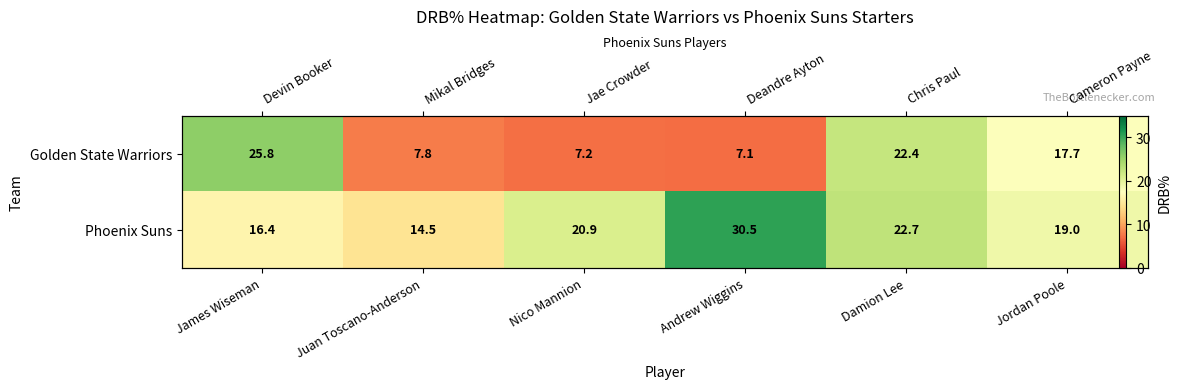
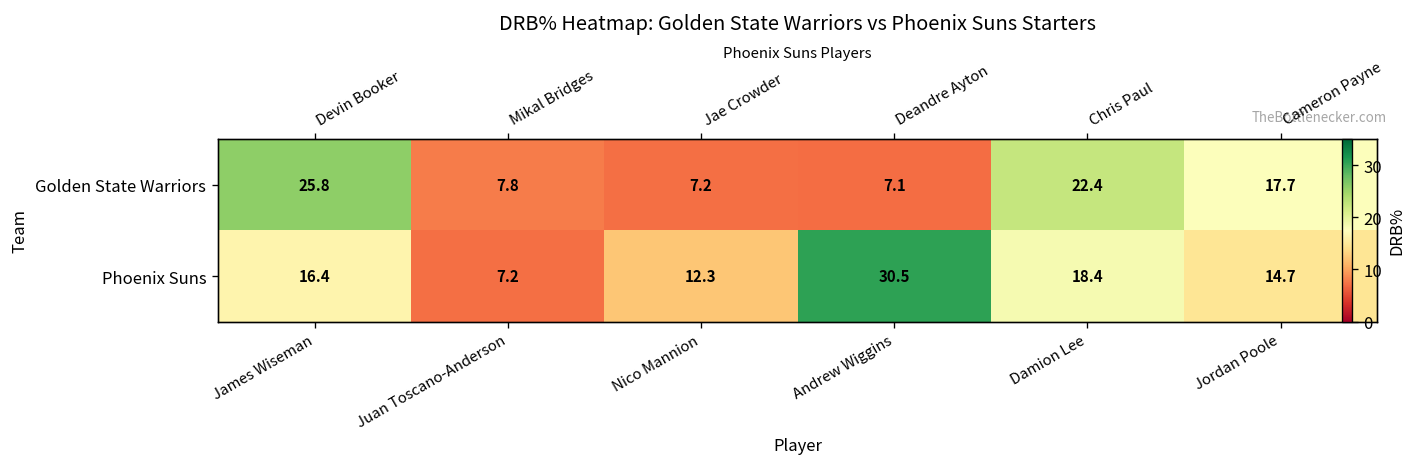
  {
    "Golden State Warriors": {
      "James Wiseman": 25.8,
      "Juan Toscano-Anderson": 7.8,
      "Nico Mannion": 7.2,
      "Andrew Wiggins": 7.1,
      "Damion Lee": 22.4,
      "Jordan Poole": 17.7
    },
    "Phoenix Suns": {
      "James Wiseman": 16.4,
-     "Juan Toscano-Anderson": 14.5,
-     "Nico Mannion": 20.9,
+     "Juan Toscano-Anderson": 7.2,
+     "Nico Mannion": 12.3,
      "Andrew Wiggins": 30.5,
-     "Damion Lee": 22.7,
-     "Jordan Poole": 19.0
+     "Damion Lee": 18.4,
+     "Jordan Poole": 14.7
    }
  }
